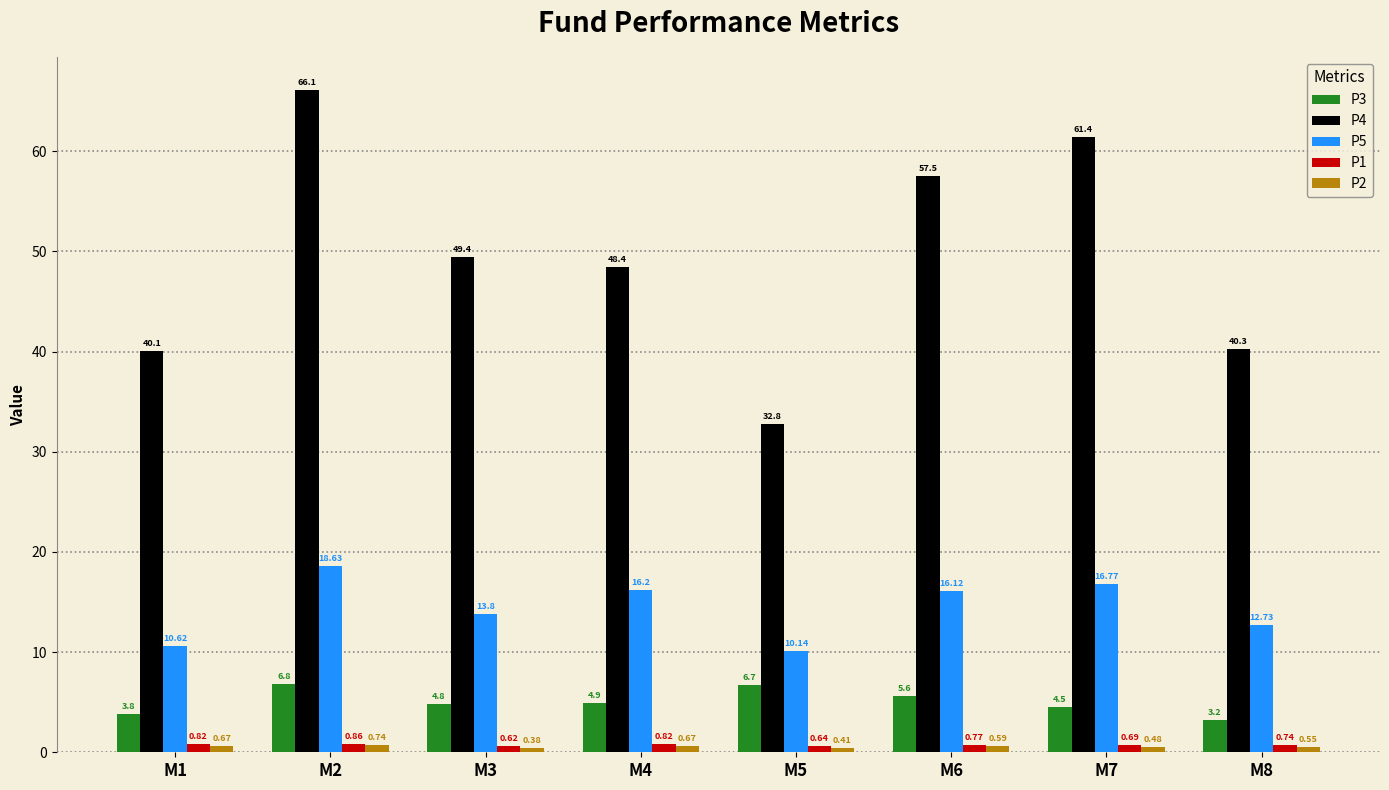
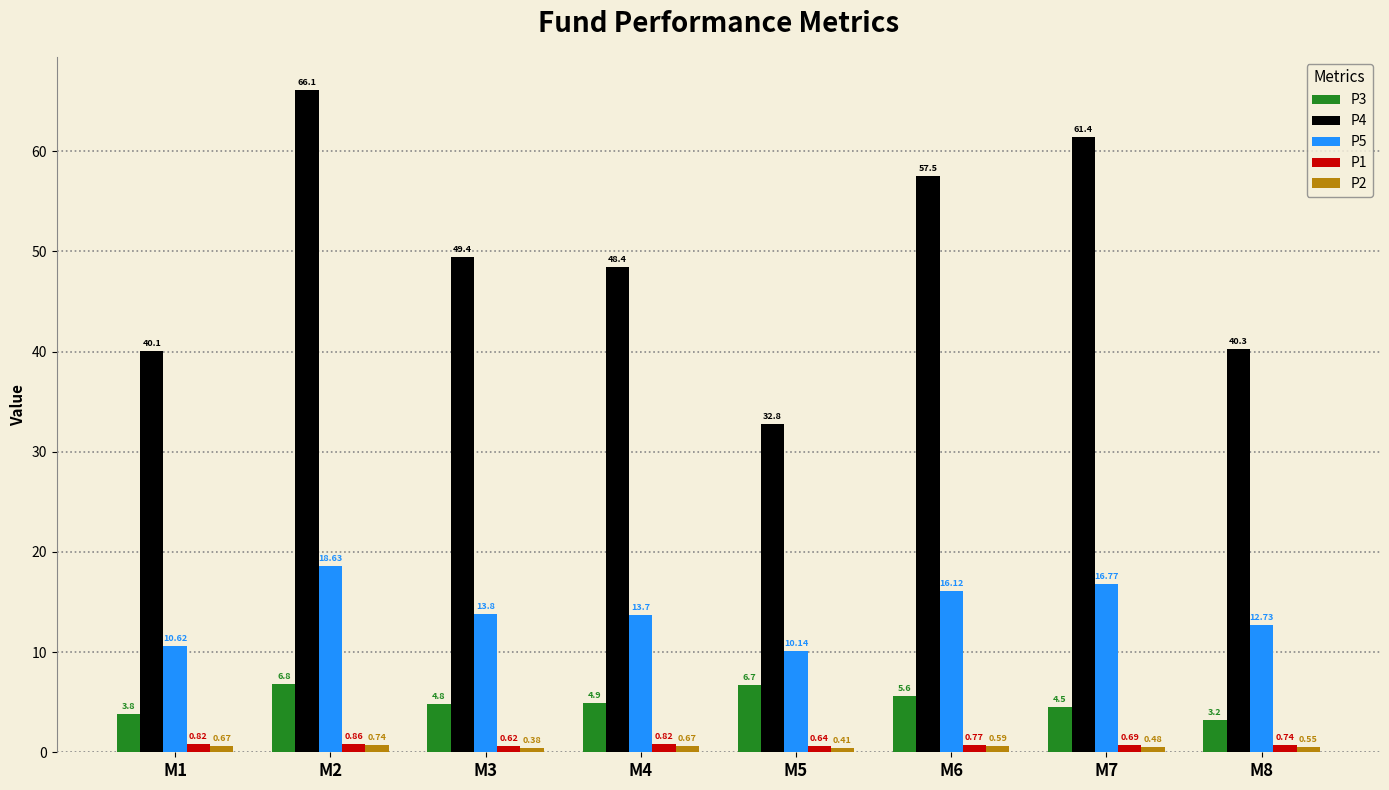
  {
    "P3": {
      "M1": 3.8,
      "M2": 6.8,
      "M3": 4.8,
      "M4": 4.9,
      "M5": 6.7,
      "M6": 5.6,
      "M7": 4.5,
      "M8": 3.2
    },
    "P4": {
      "M1": 40.1,
      "M2": 66.1,
      "M3": 49.4,
      "M4": 48.4,
      "M5": 32.8,
      "M6": 57.5,
      "M7": 61.4,
      "M8": 40.3
    },
    "P5": {
      "M1": 10.62,
      "M2": 18.63,
      "M3": 13.8,
-     "M4": 16.2,
+     "M4": 13.7,
      "M5": 10.14,
      "M6": 16.12,
      "M7": 16.77,
      "M8": 12.73
    },
    "P1": {
      "M1": 0.82,
      "M2": 0.86,
      "M3": 0.62,
      "M4": 0.82,
      "M5": 0.64,
      "M6": 0.77,
      "M7": 0.69,
      "M8": 0.74
    },
    "P2": {
      "M1": 0.67,
      "M2": 0.74,
      "M3": 0.38,
      "M4": 0.67,
      "M5": 0.41,
      "M6": 0.59,
      "M7": 0.48,
      "M8": 0.55
    }
  }
